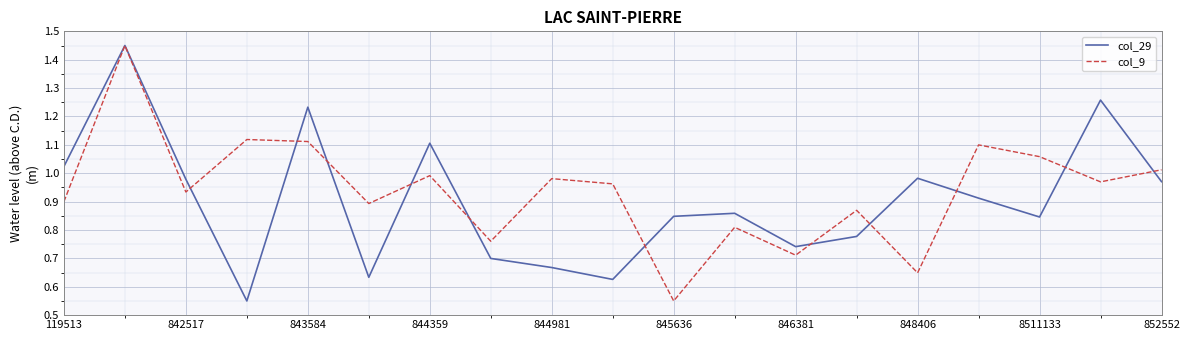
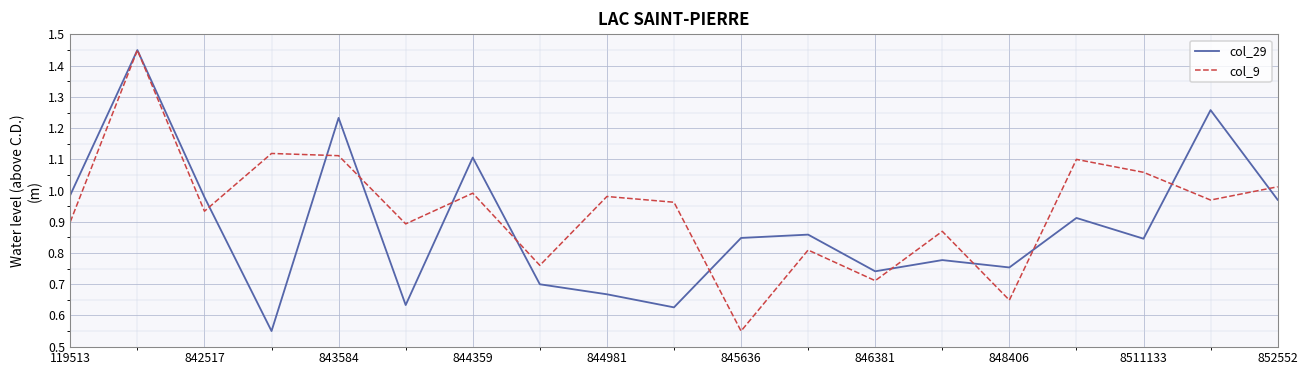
  {
    "col_29": {
-     "119513": 1.02,
+     "119513": 0.99,
      "842517": 0.98,
      "843584": 1.23,
      "844359": 1.11,
      "844981": 0.67,
      "845636": 0.85,
      "846381": 0.74,
-     "848406": 0.98,
+     "848406": 0.75,
      "8511133": 0.85,
      "852552": 0.97
    },
    "col_9": {
      "119513": 0.90,
      "842517": 0.93,
      "843584": 1.11,
      "844359": 0.99,
      "844981": 0.98,
      "845636": 0.55,
      "846381": 0.71,
      "848406": 0.65,
      "8511133": 1.06,
      "852552": 1.01
    }
  }
